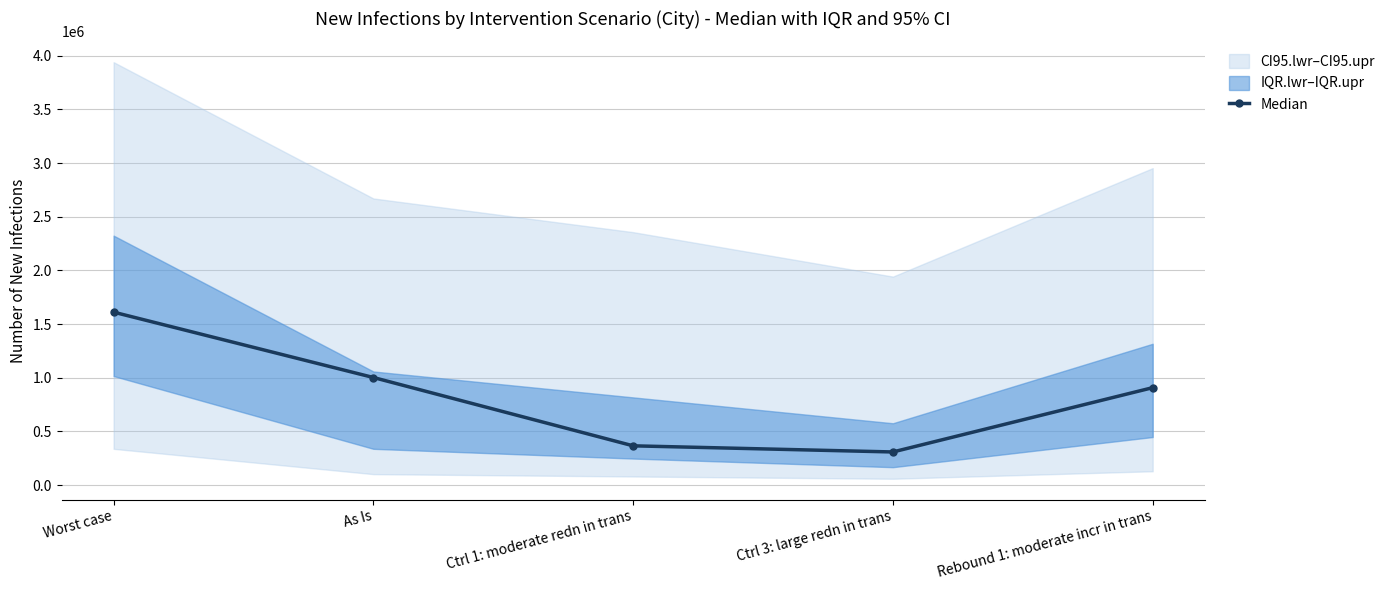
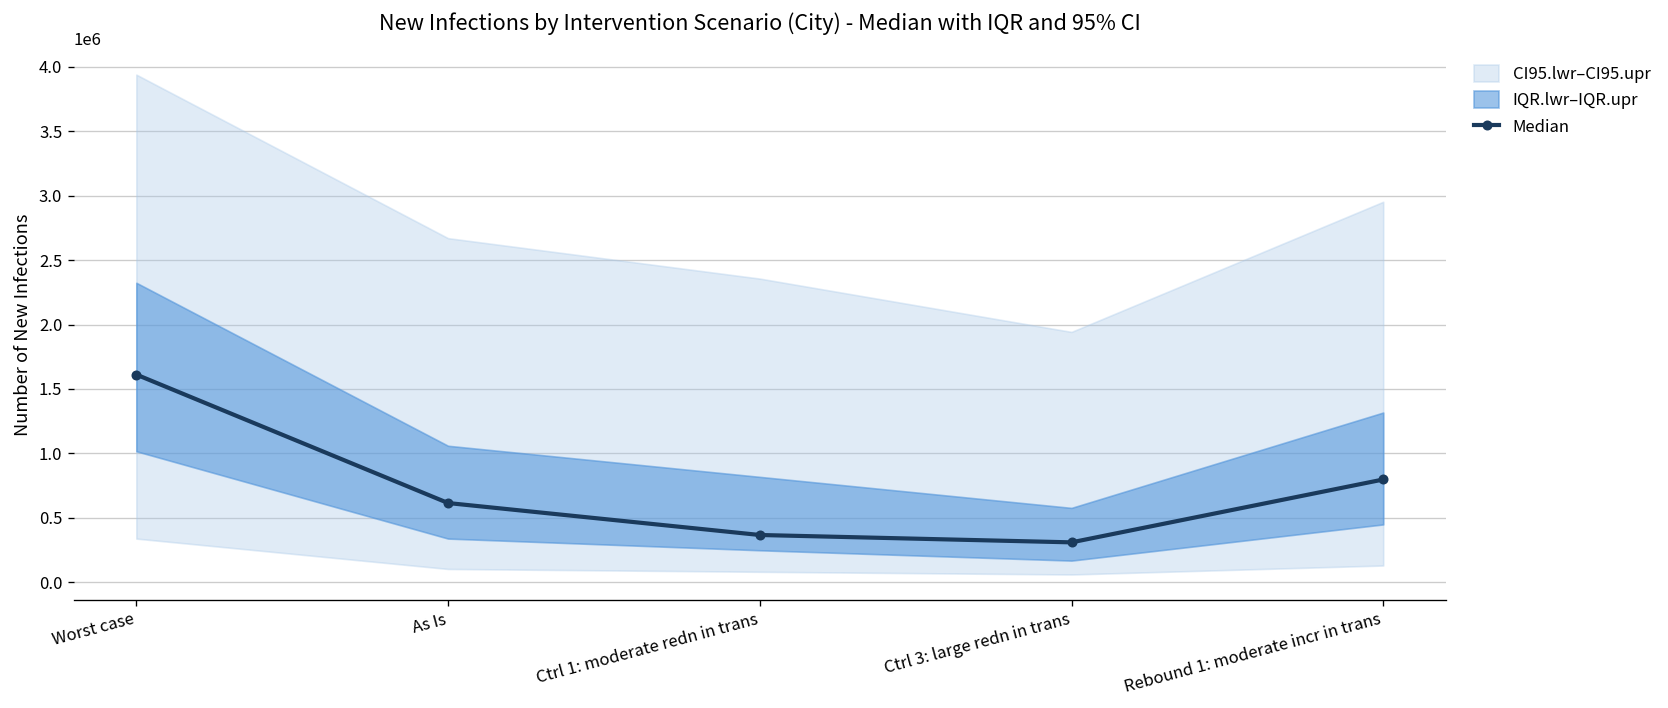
  {
    "Median": {
      "Worst case": 1610000,
-     "As Is": 1000000,
+     "As Is": 610000,
      "Ctrl 1: moderate redn in trans": 370000,
      "Ctrl 3: large redn in trans": 310000,
-     "Rebound 1: moderate incr in trans": 910000
+     "Rebound 1: moderate incr in trans": 800000
    }
  }
